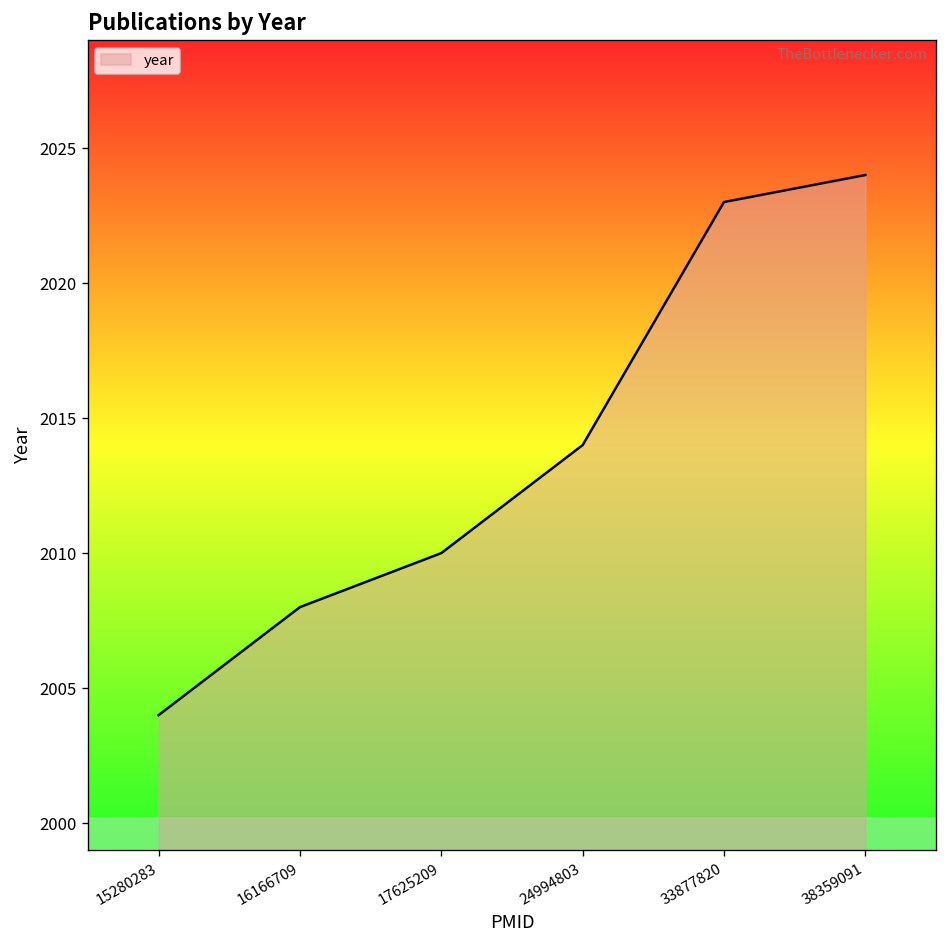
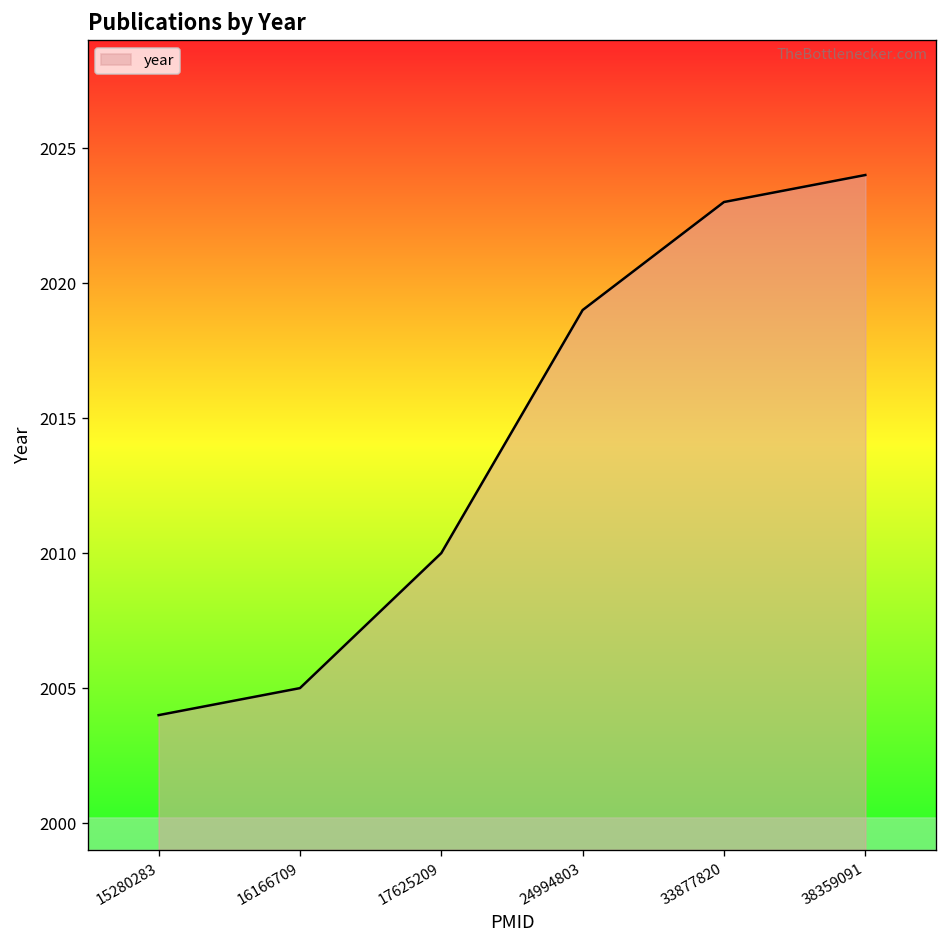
  {
    "15280283": 2004,
-   "16166709": 2008,
+   "16166709": 2005,
    "17625209": 2010,
-   "24994803": 2014,
+   "24994803": 2019,
    "33877820": 2023,
    "38359091": 2024
  }
